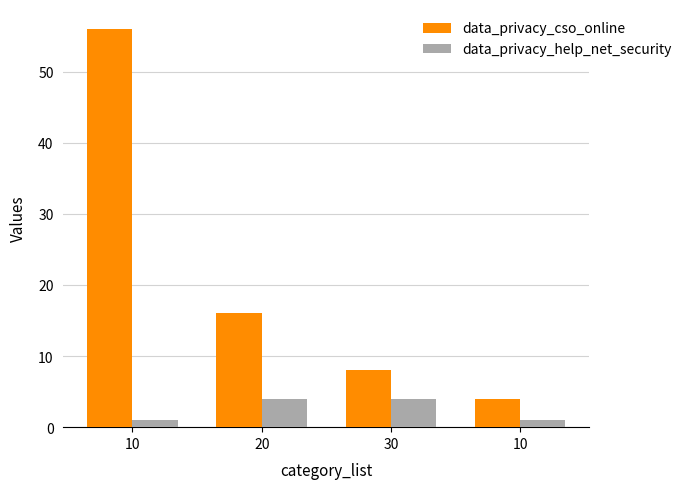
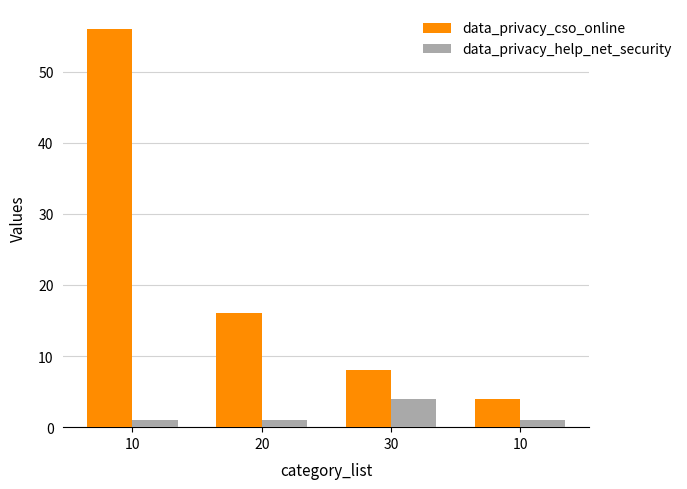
  {
    "data_privacy_cso_online": {
      "20": 16,
      "30": 8
    },
    "data_privacy_help_net_security": {
-     "20": 4,
+     "20": 1,
      "30": 4
    }
  }
